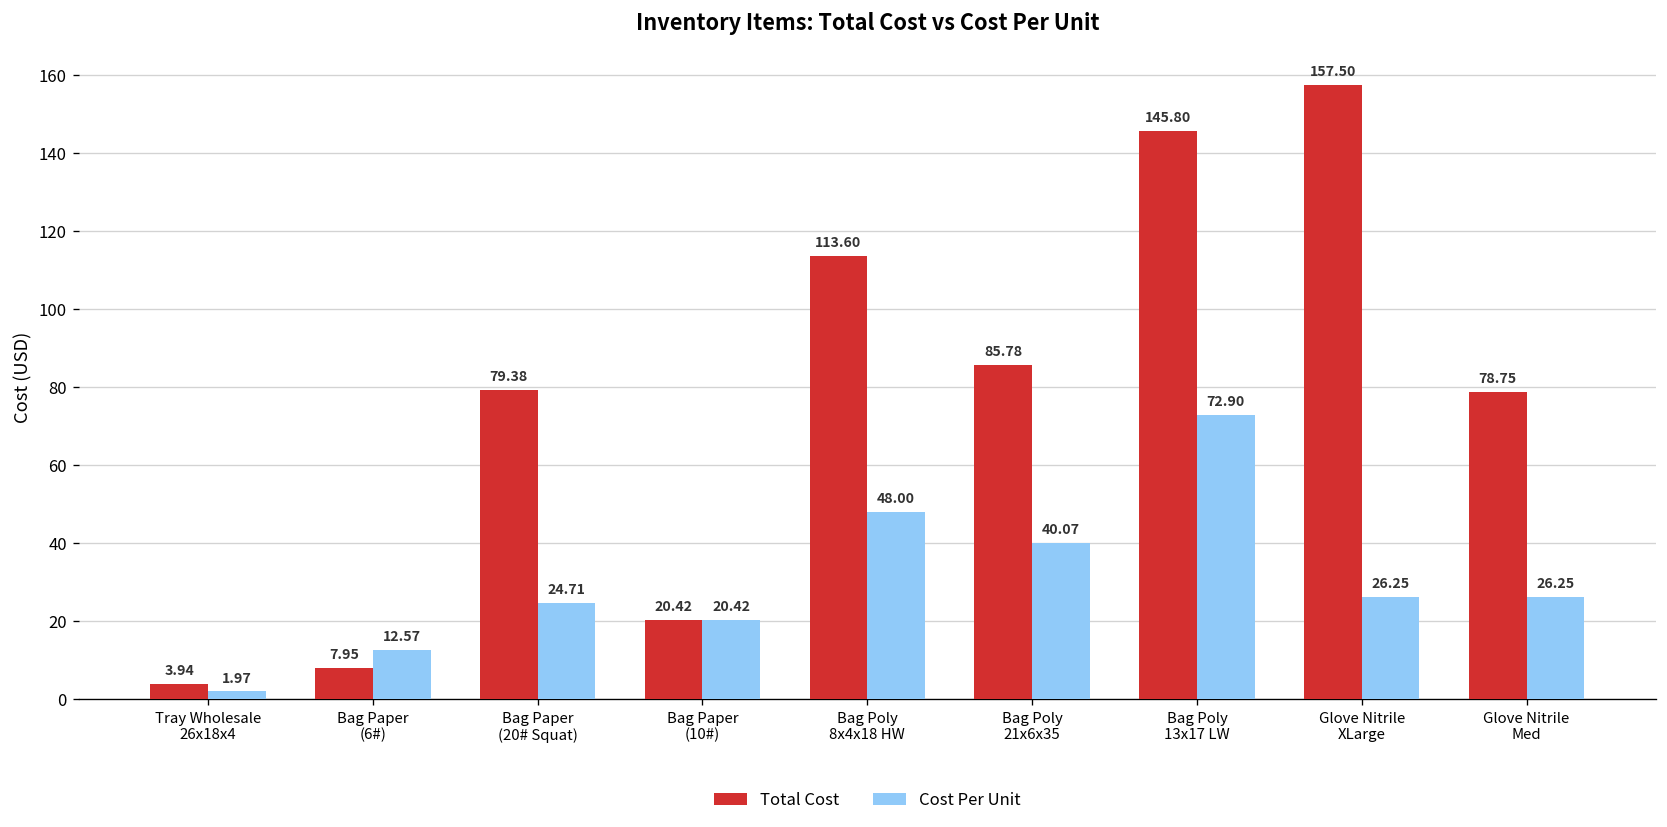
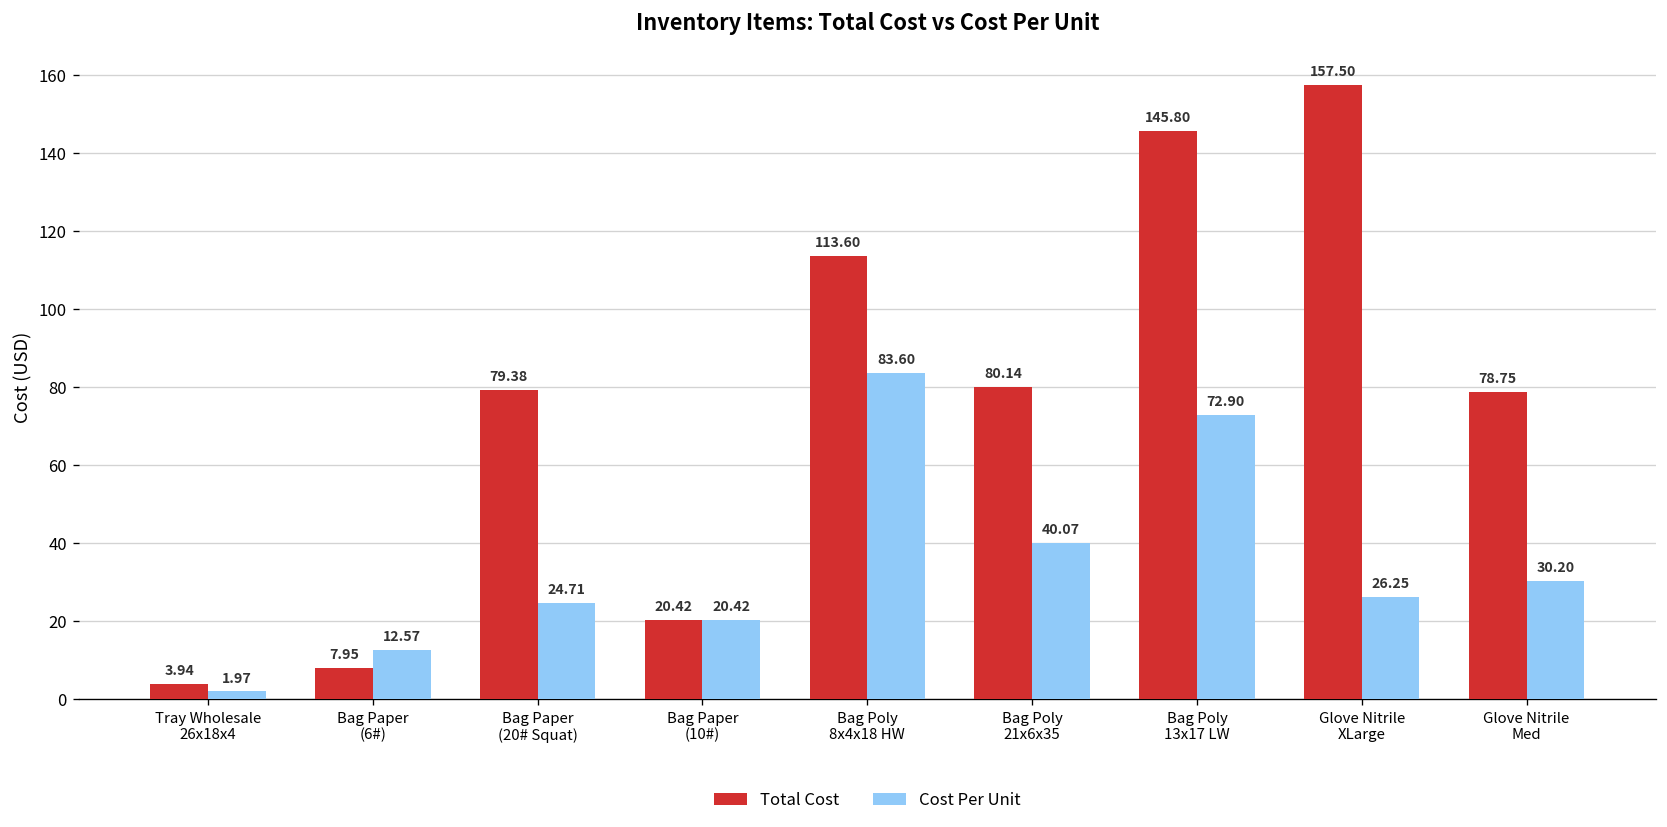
  {
    "Total Cost": {
      "Tray Wholesale 26x18x4": 3.94,
      "Bag Paper (6#)": 7.95,
      "Bag Paper (20# Squat)": 79.38,
      "Bag Paper (10#)": 20.42,
      "Bag Poly 8x4x18 HW": 113.60,
-     "Bag Poly 21x6x35": 85.78,
+     "Bag Poly 21x6x35": 80.14,
      "Bag Poly 13x17 LW": 145.80,
      "Glove Nitrile XLarge": 157.50,
      "Glove Nitrile Med": 78.75
    },
    "Cost Per Unit": {
      "Tray Wholesale 26x18x4": 1.97,
      "Bag Paper (6#)": 12.57,
      "Bag Paper (20# Squat)": 24.71,
      "Bag Paper (10#)": 20.42,
-     "Bag Poly 8x4x18 HW": 48.00,
+     "Bag Poly 8x4x18 HW": 83.60,
      "Bag Poly 21x6x35": 40.07,
      "Bag Poly 13x17 LW": 72.90,
      "Glove Nitrile XLarge": 26.25,
-     "Glove Nitrile Med": 26.25
+     "Glove Nitrile Med": 30.20
    }
  }
